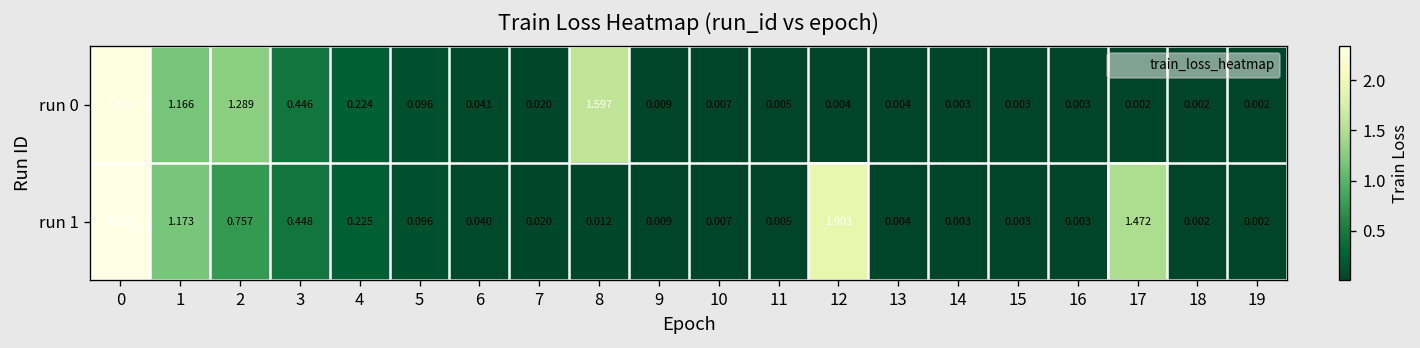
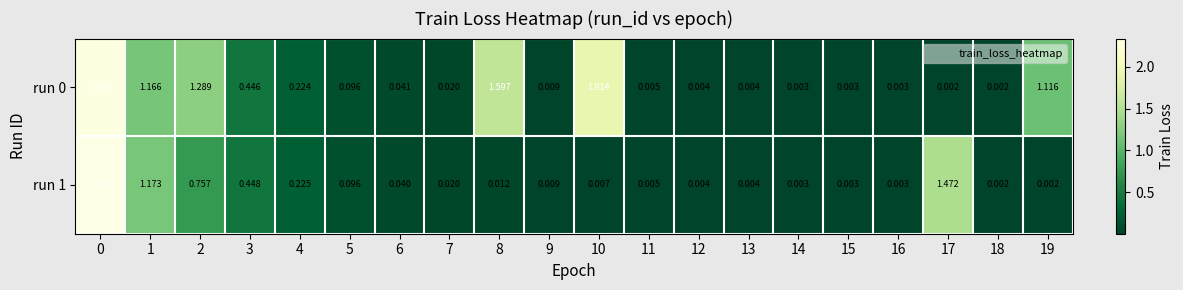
  {
    "run 0": {
      "1": 1.166,
      "2": 1.289,
      "3": 0.446,
      "4": 0.224,
      "5": 0.096,
      "6": 0.041,
      "7": 0.020,
      "8": 1.597,
      "9": 0.009,
-     "10": 0.007,
+     "10": 1.914,
      "11": 0.005,
      "12": 0.004,
      "13": 0.004,
      "14": 0.003,
      "15": 0.003,
      "16": 0.003,
      "17": 0.002,
      "18": 0.002,
-     "19": 0.002
+     "19": 1.116
    },
    "run 1": {
      "1": 1.173,
      "2": 0.757,
      "3": 0.448,
      "4": 0.225,
      "5": 0.096,
      "6": 0.040,
      "7": 0.020,
      "8": 0.012,
      "9": 0.009,
      "10": 0.007,
      "11": 0.005,
-     "12": 1.903,
+     "12": 0.004,
      "13": 0.004,
      "14": 0.003,
      "15": 0.003,
      "16": 0.003,
      "17": 1.472,
      "18": 0.002,
      "19": 0.002
    }
  }
